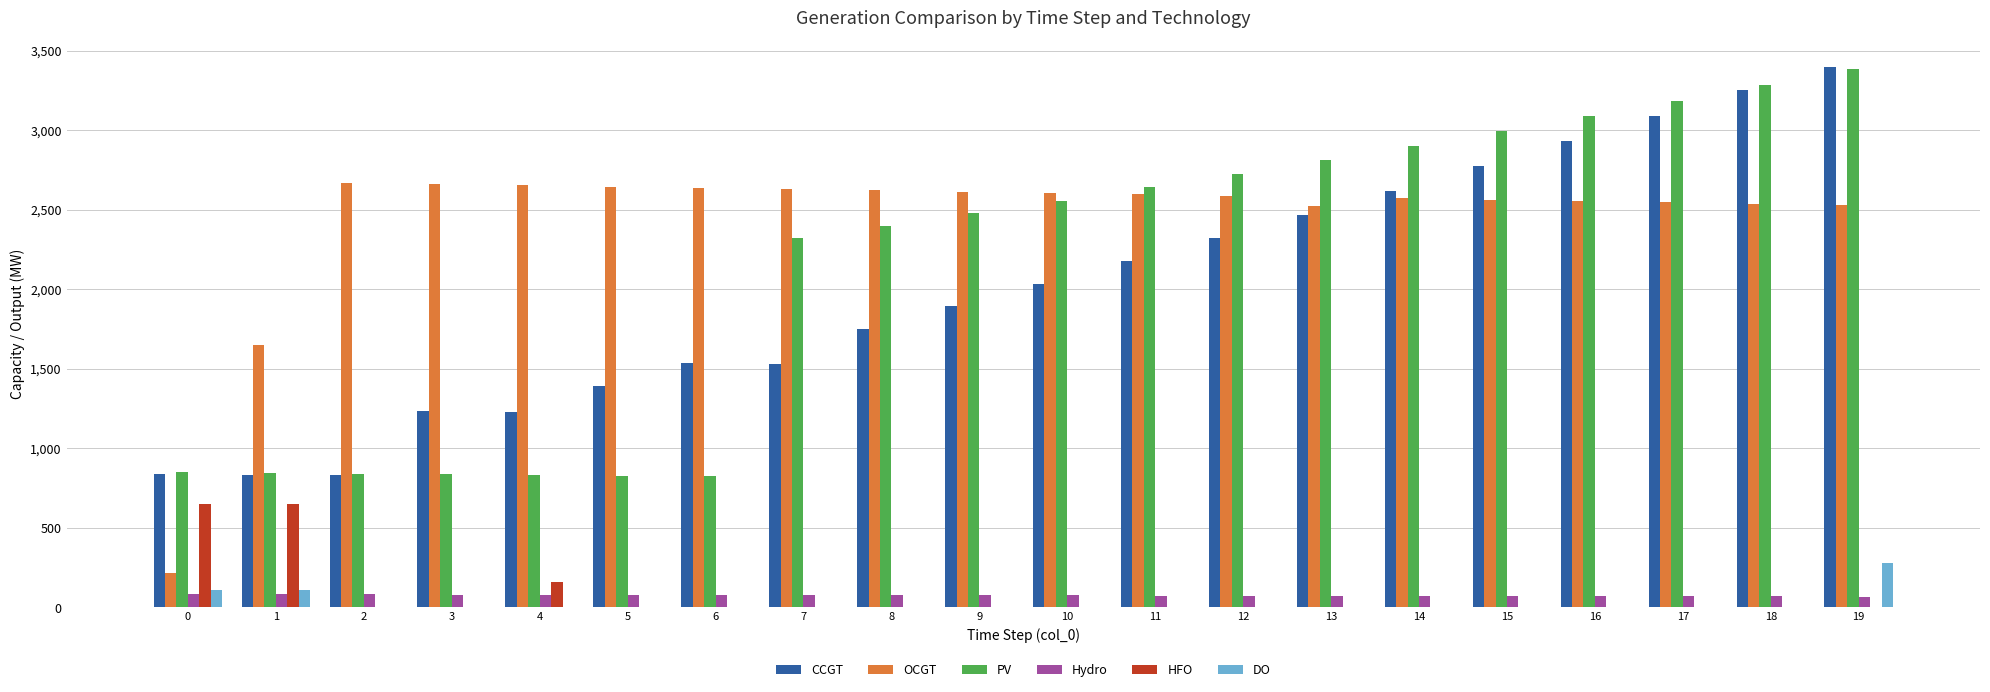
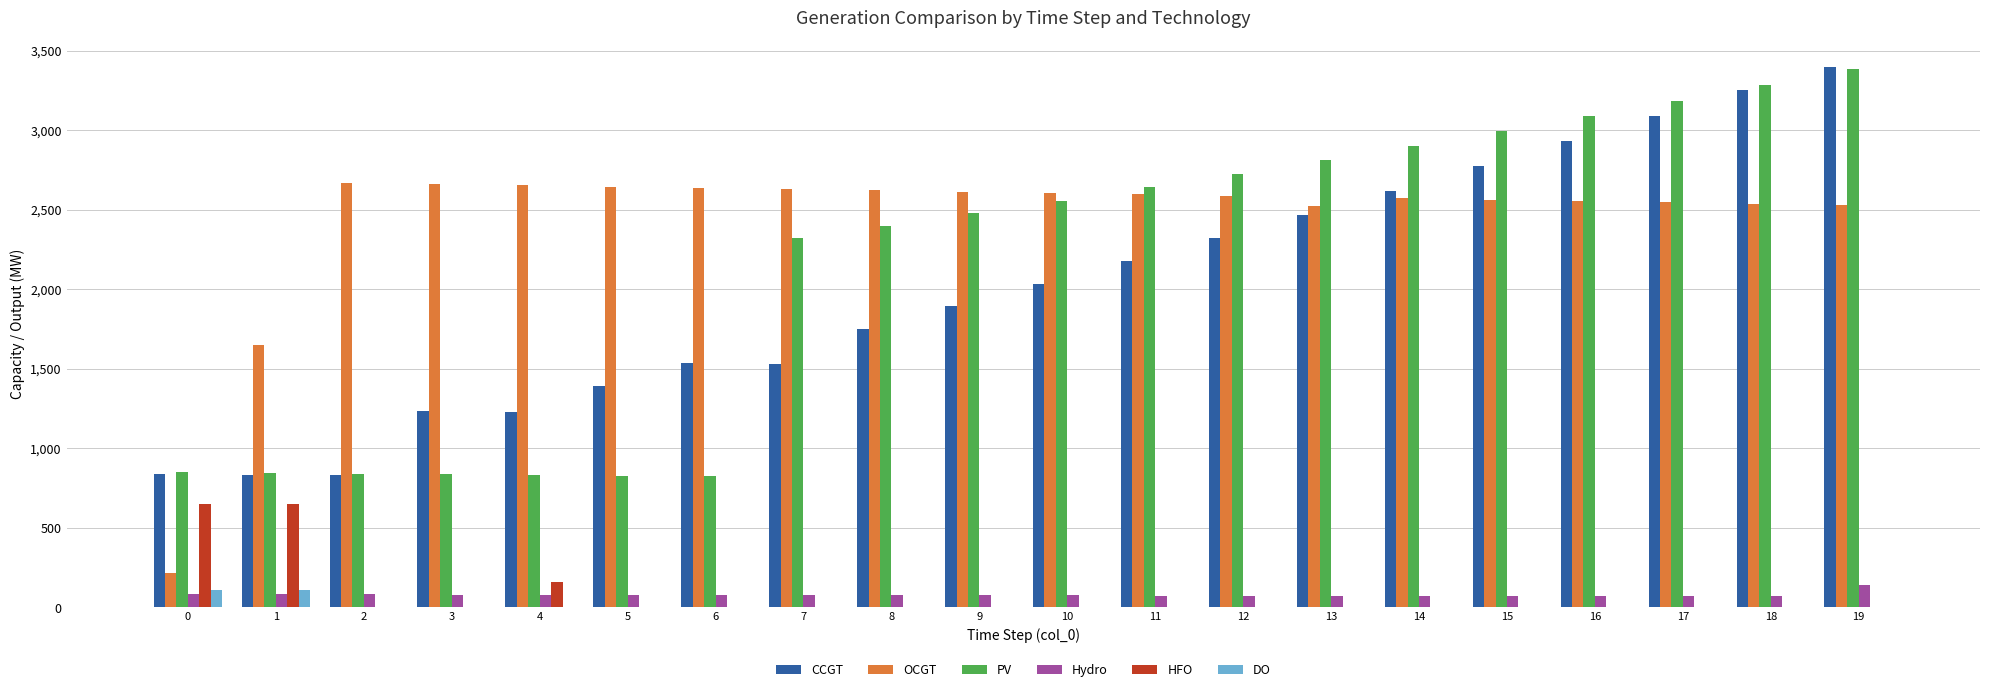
  {
    "CCGT": {
      "0": "840",
      "1": "830",
      "2": "830",
      "3": "1,240",
      "4": "1,230",
      "5": "1,390",
      "6": "1,540",
      "7": "1,530",
      "8": "1,750",
      "9": "1,890",
      "10": "2,040",
      "11": "2,180",
      "12": "2,320",
      "13": "2,470",
      "14": "2,620",
      "15": "2,770",
      "16": "2,930",
      "17": "3,090",
      "18": "3,260",
      "19": "3,400"
    },
    "OCGT": {
      "0": "220",
      "1": "1,650",
      "2": "2,670",
      "3": "2,660",
      "4": "2,660",
      "5": "2,650",
      "6": "2,640",
      "7": "2,630",
      "8": "2,620",
      "9": "2,610",
      "10": "2,610",
      "11": "2,600",
      "12": "2,590",
      "13": "2,520",
      "14": "2,570",
      "15": "2,560",
      "16": "2,560",
      "17": "2,550",
      "18": "2,540",
      "19": "2,530"
    },
    "PV": {
      "0": "850",
      "1": "850",
      "2": "840",
      "3": "840",
      "4": "830",
      "5": "830",
      "6": "830",
      "7": "2,320",
      "8": "2,400",
      "9": "2,480",
      "10": "2,560",
      "11": "2,640",
      "12": "2,730",
      "13": "2,810",
      "14": "2,900",
      "15": "3,000",
      "16": "3,090",
      "17": "3,190",
      "18": "3,290",
      "19": "3,390"
    },
    "Hydro": {
      "0": "80",
      "1": "80",
      "2": "80",
      "3": "80",
      "4": "80",
      "5": "80",
      "6": "80",
      "7": "80",
      "8": "80",
      "9": "80",
      "10": "80",
      "11": "70",
      "12": "70",
      "13": "70",
      "14": "70",
      "15": "70",
      "16": "70",
      "17": "70",
      "18": "70",
-     "19": "70"
+     "19": "140"
    },
    "HFO": {
      "0": "650",
      "1": "650",
      "2": "0",
      "3": "0",
      "4": "160",
      "5": "0",
      "6": "0",
      "7": "0",
      "8": "0",
      "9": "0",
      "10": "0",
      "11": "0",
      "12": "0",
      "13": "0",
      "14": "0",
      "15": "0",
      "16": "0",
      "17": "0",
      "18": "0",
      "19": "0"
    },
    "DO": {
      "0": "110",
      "1": "110",
      "2": "0",
      "3": "0",
      "4": "0",
      "5": "0",
      "6": "0",
      "7": "0",
      "8": "0",
      "9": "0",
      "10": "0",
      "11": "0",
      "12": "0",
      "13": "0",
      "14": "0",
      "15": "0",
      "16": "0",
      "17": "0",
      "18": "0",
-     "19": "280"
+     "19": "0"
    }
  }
